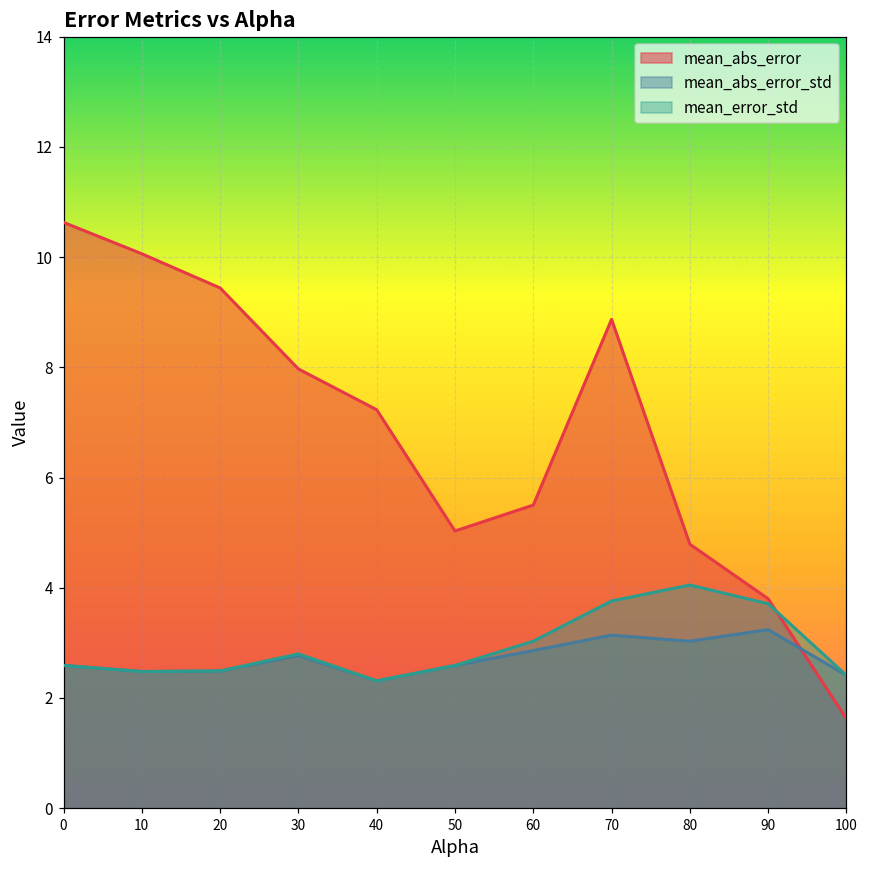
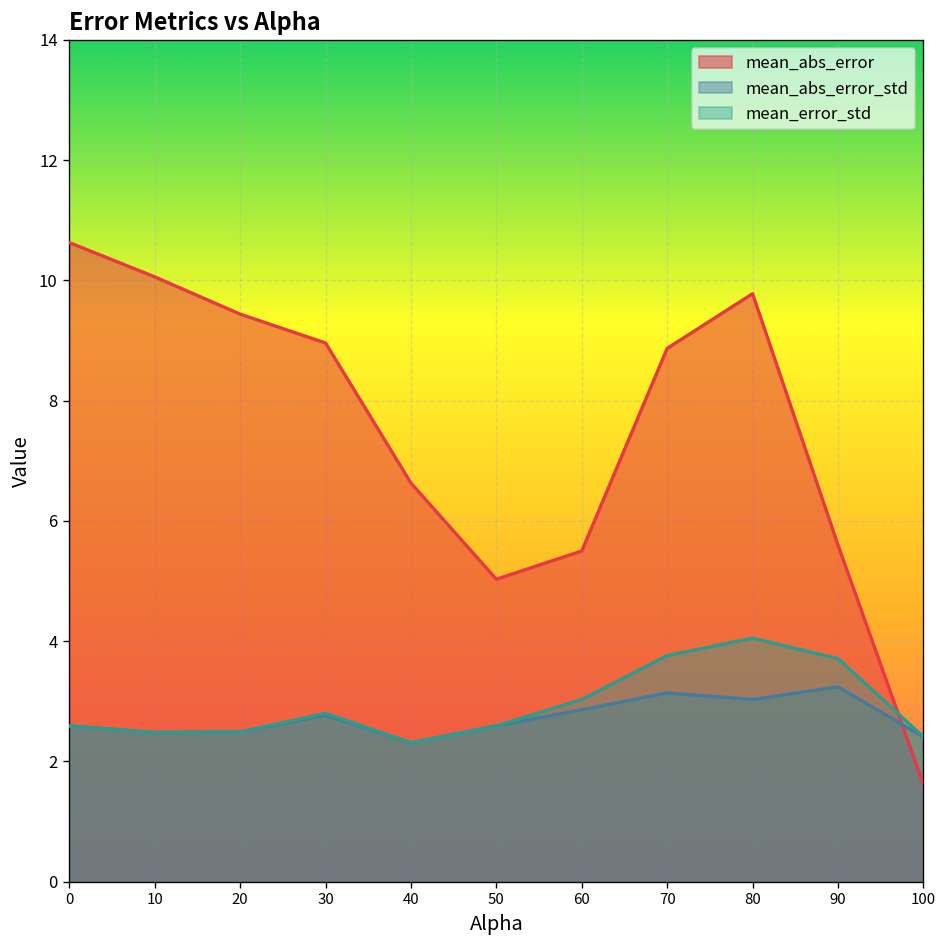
  {
    "mean_abs_error": {
      "0": 10.6,
      "10": 10.1,
      "20": 9.4,
-     "30": 8.0,
-     "40": 7.2,
+     "30": 9.0,
+     "40": 6.6,
      "50": 5.0,
      "60": 5.5,
      "70": 8.9,
-     "80": 4.8,
-     "90": 3.8,
+     "80": 9.8,
+     "90": 5.6,
      "100": 1.6
    }
  }
